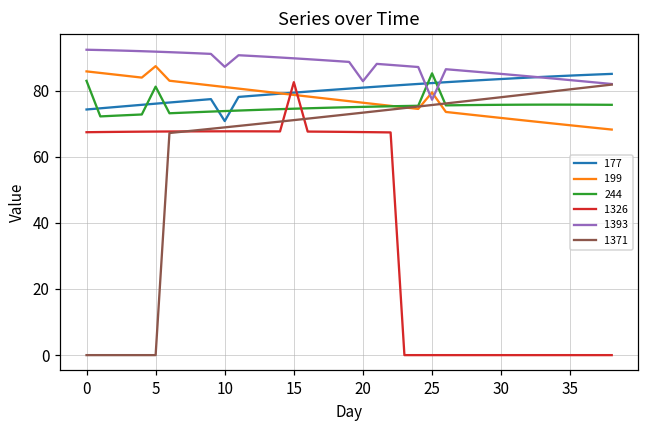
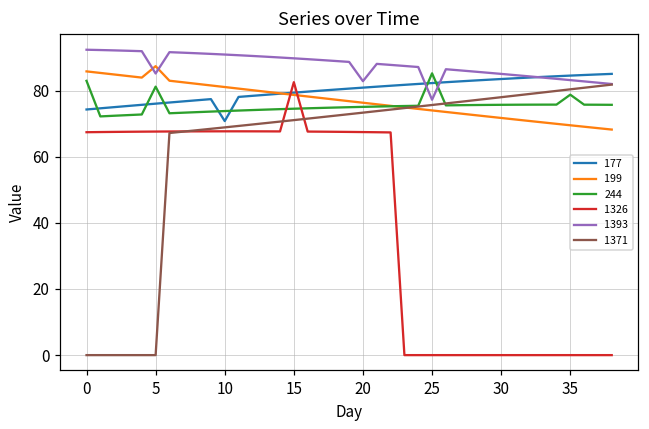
  {
    "177": {
      "0": 74,
      "5": 76,
      "10": 71,
      "20": 81,
      "25": 82,
      "30": 84,
      "35": 85
    },
    "199": {
      "0": 86,
      "5": 87,
      "10": 81,
      "20": 76,
-     "25": 79,
+     "25": 74,
      "30": 72,
      "35": 70
    },
    "244": {
      "0": 83,
      "5": 81,
      "10": 74,
      "15": 75,
      "20": 75,
      "25": 85,
      "30": 76,
-     "35": 76
+     "35": 79
    },
    "1326": {
      "0": 67,
      "5": 68,
      "10": 68,
      "15": 83,
      "20": 67,
      "25": 0,
      "30": 0,
      "35": 0
    },
    "1393": {
      "0": 92,
-     "5": 92,
-     "10": 87,
+     "5": 85,
+     "10": 91,
      "15": 90,
      "20": 83,
      "25": 77,
      "30": 85,
      "35": 83
    },
    "1371": {
      "0": 0,
      "5": 0,
      "10": 69,
      "15": 71,
      "20": 73,
      "25": 76,
      "30": 78,
      "35": 80
    }
  }
